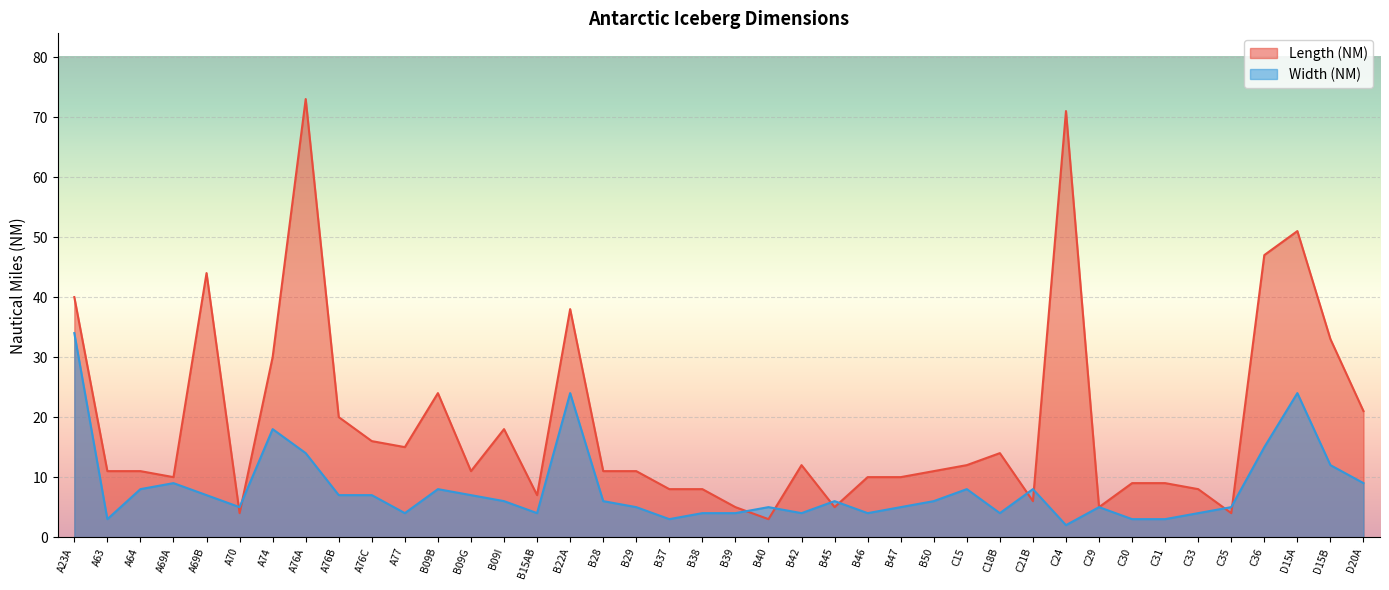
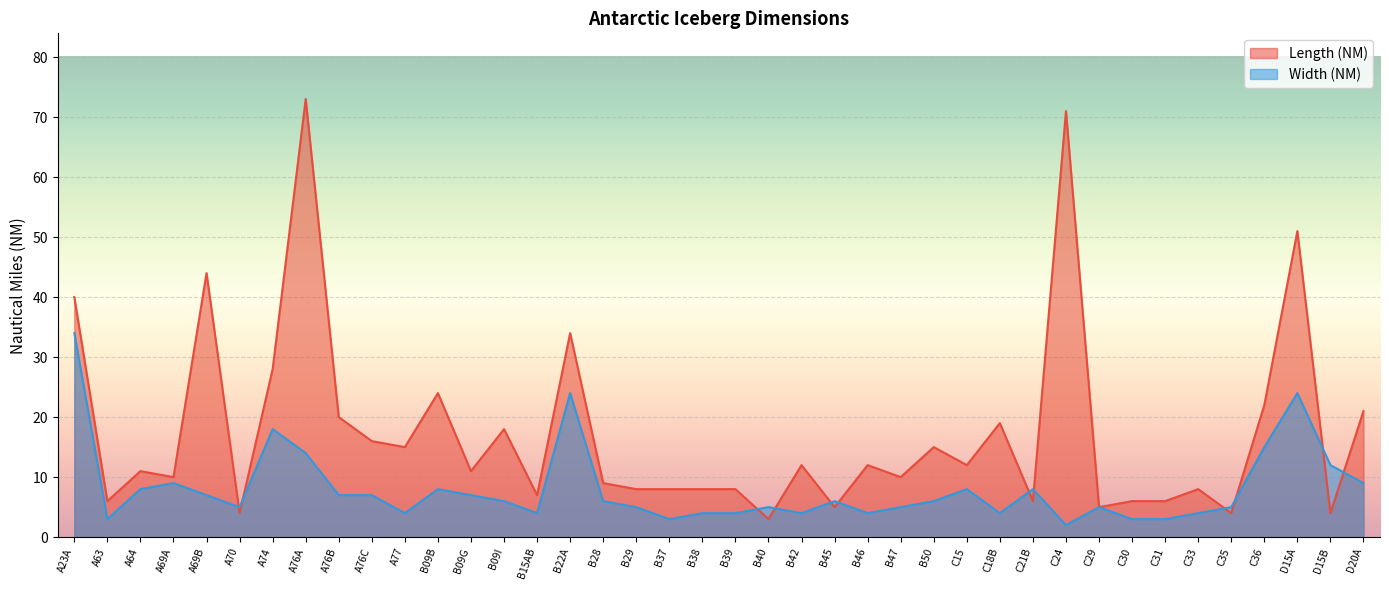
  {
    "Length (NM)": {
      "A23A": 40,
-     "A63": 11,
+     "A63": 6,
      "A64": 11,
      "A69A": 10,
      "A69B": 44,
      "A70": 4,
-     "A74": 30,
+     "A74": 28,
      "A76A": 73,
      "A76B": 20,
      "A76C": 16,
      "A77": 15,
      "B09B": 24,
      "B09G": 11,
      "B09I": 18,
      "B15AB": 7,
-     "B22A": 38,
-     "B28": 11,
-     "B29": 11,
+     "B22A": 34,
+     "B28": 9,
+     "B29": 8,
      "B37": 8,
      "B38": 8,
-     "B39": 5,
+     "B39": 8,
      "B40": 3,
      "B42": 12,
      "B45": 5,
-     "B46": 10,
+     "B46": 12,
      "B47": 10,
-     "B50": 11,
+     "B50": 15,
      "C15": 12,
-     "C18B": 14,
+     "C18B": 19,
      "C21B": 6,
      "C24": 71,
-     "C30": 9,
-     "C31": 9,
+     "C30": 6,
+     "C31": 6,
      "C33": 8,
      "C35": 4,
-     "C36": 47,
+     "C36": 22,
      "D15A": 51,
-     "D15B": 33,
+     "D15B": 4,
      "D20A": 21
    },
    "Width (NM)": {
      "A23A": 34,
      "A63": 3,
      "A64": 8,
      "A69A": 9,
      "A69B": 7,
      "A70": 5,
      "A74": 18,
      "A76A": 14,
      "A76B": 7,
      "A76C": 7,
      "A77": 4,
      "B09B": 8,
      "B09G": 7,
      "B09I": 6,
      "B15AB": 4,
      "B22A": 24,
      "B28": 6,
      "B29": 5,
      "B37": 3,
      "B38": 4,
      "B39": 4,
      "B40": 5,
      "B42": 4,
      "B45": 6,
      "B46": 4,
      "B47": 5,
      "B50": 6,
      "C15": 8,
      "C18B": 4,
      "C21B": 8,
      "C24": 2,
      "C30": 3,
      "C31": 3,
      "C33": 4,
      "C35": 5,
      "C36": 15,
      "D15A": 24,
      "D15B": 12,
      "D20A": 9
    }
  }
